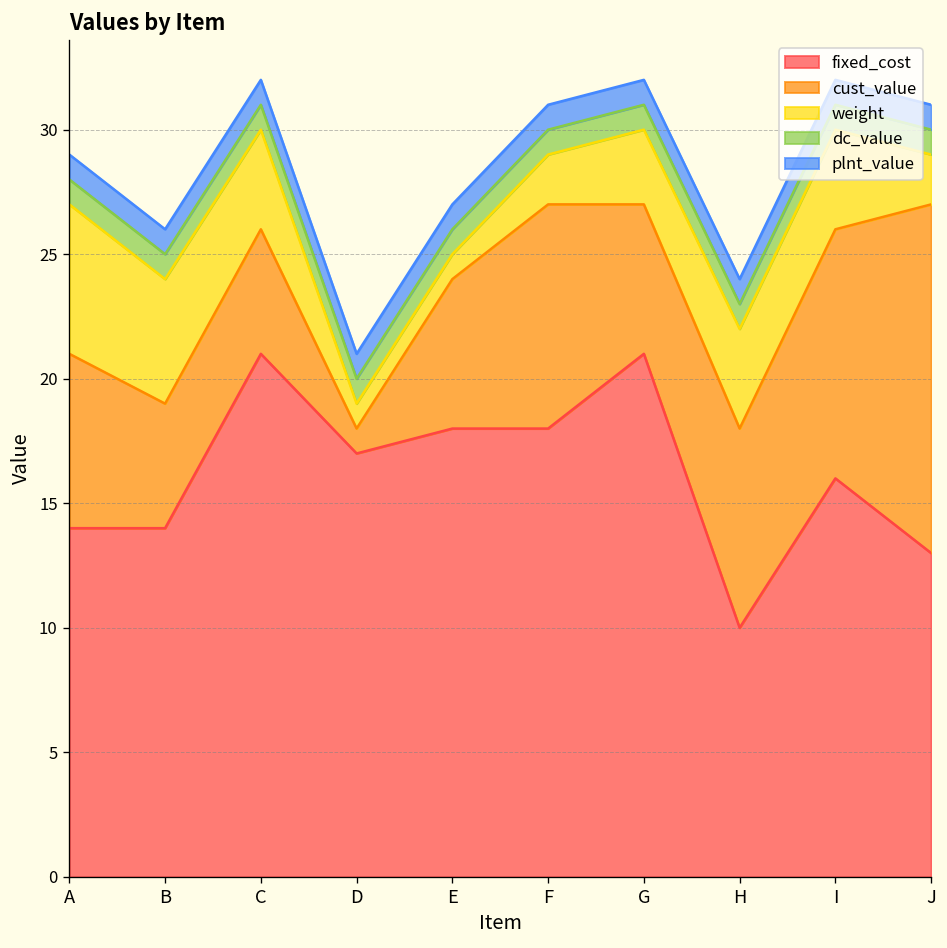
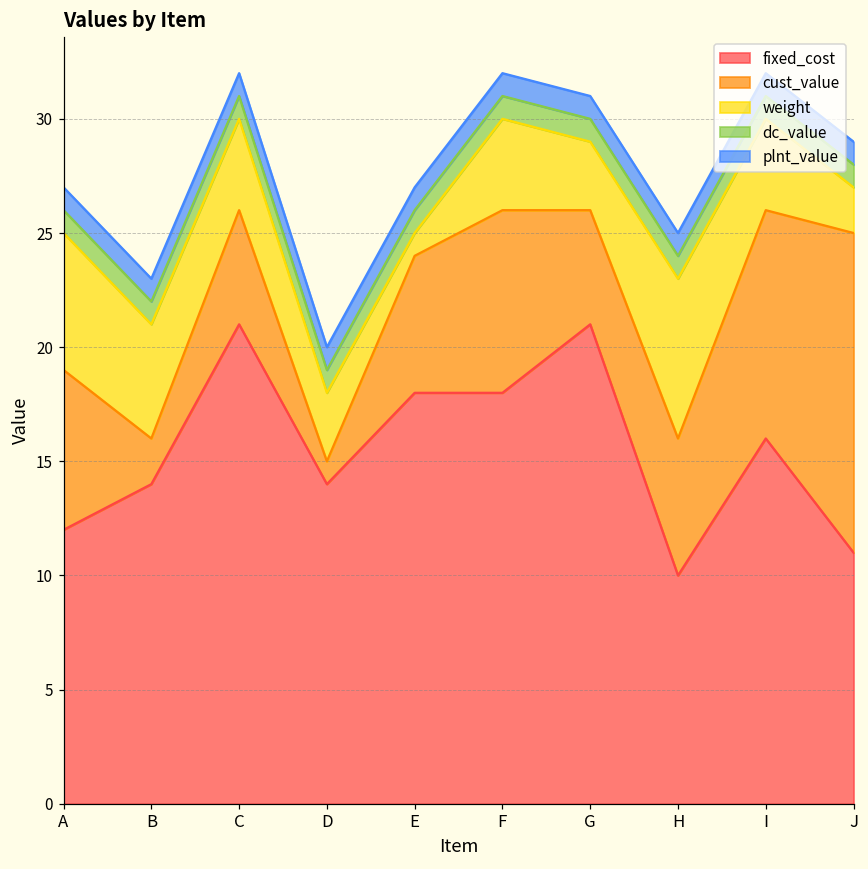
  {
    "fixed_cost": {
-     "A": 14,
+     "A": 12,
      "B": 14,
      "C": 21,
-     "D": 17,
+     "D": 14,
      "E": 18,
      "F": 18,
      "G": 21,
      "H": 10,
      "I": 16,
-     "J": 13
+     "J": 11
    },
    "cust_value": {
      "A": 7,
-     "B": 5,
+     "B": 2,
      "C": 5,
      "D": 1,
      "E": 6,
-     "F": 9,
-     "G": 6,
-     "H": 8,
+     "F": 8,
+     "G": 5,
+     "H": 6,
      "I": 10,
      "J": 14
    },
    "weight": {
      "A": 6,
      "B": 5,
      "C": 4,
-     "D": 1,
+     "D": 3,
      "E": 1,
-     "F": 2,
+     "F": 4,
      "G": 3,
-     "H": 4,
+     "H": 7,
      "J": 2
    },
    "dc_value": {
      "A": 1,
      "B": 1,
      "C": 1,
      "D": 1,
      "E": 1,
      "F": 1,
      "G": 1,
      "H": 1,
      "J": 1
    },
    "plnt_value": {
      "A": 1,
      "B": 1,
      "C": 1,
      "D": 1,
      "E": 1,
      "F": 1,
      "G": 1,
      "H": 1,
      "J": 1
    }
  }
